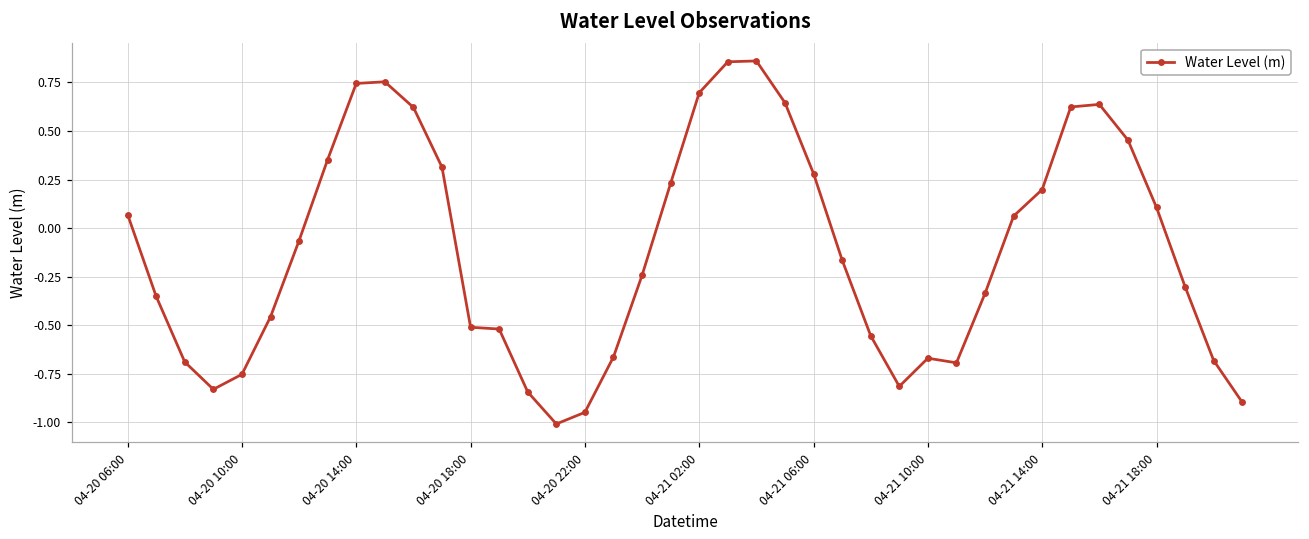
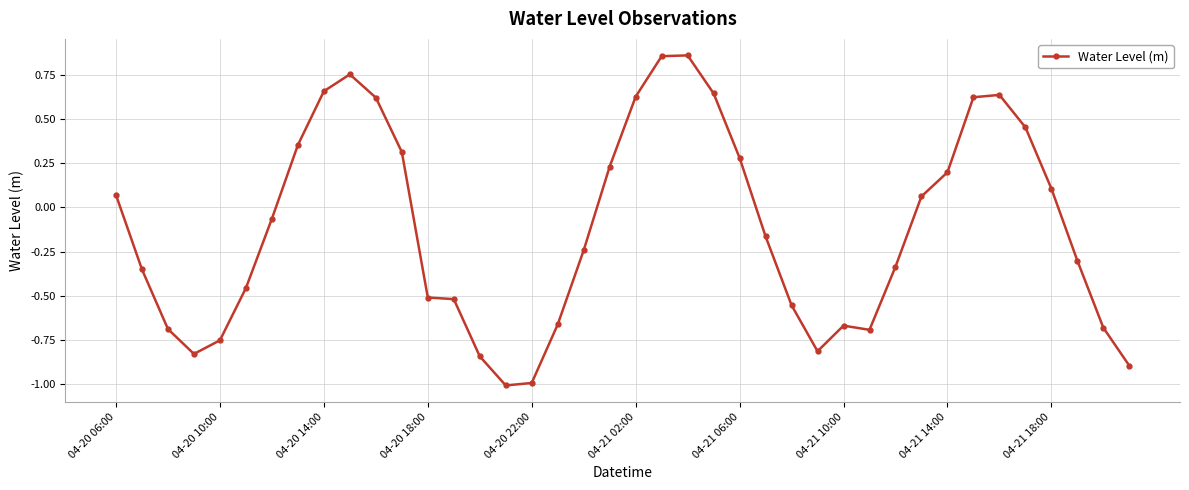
  {
    "04-20 06:00": 0.07,
    "04-20 10:00": -0.75,
-   "04-20 14:00": 0.74,
+   "04-20 14:00": 0.66,
    "04-20 18:00": -0.51,
-   "04-20 22:00": -0.95,
-   "04-21 02:00": 0.70,
+   "04-20 22:00": -0.99,
+   "04-21 02:00": 0.63,
    "04-21 06:00": 0.28,
    "04-21 10:00": -0.67,
    "04-21 14:00": 0.20,
    "04-21 18:00": 0.11
  }
